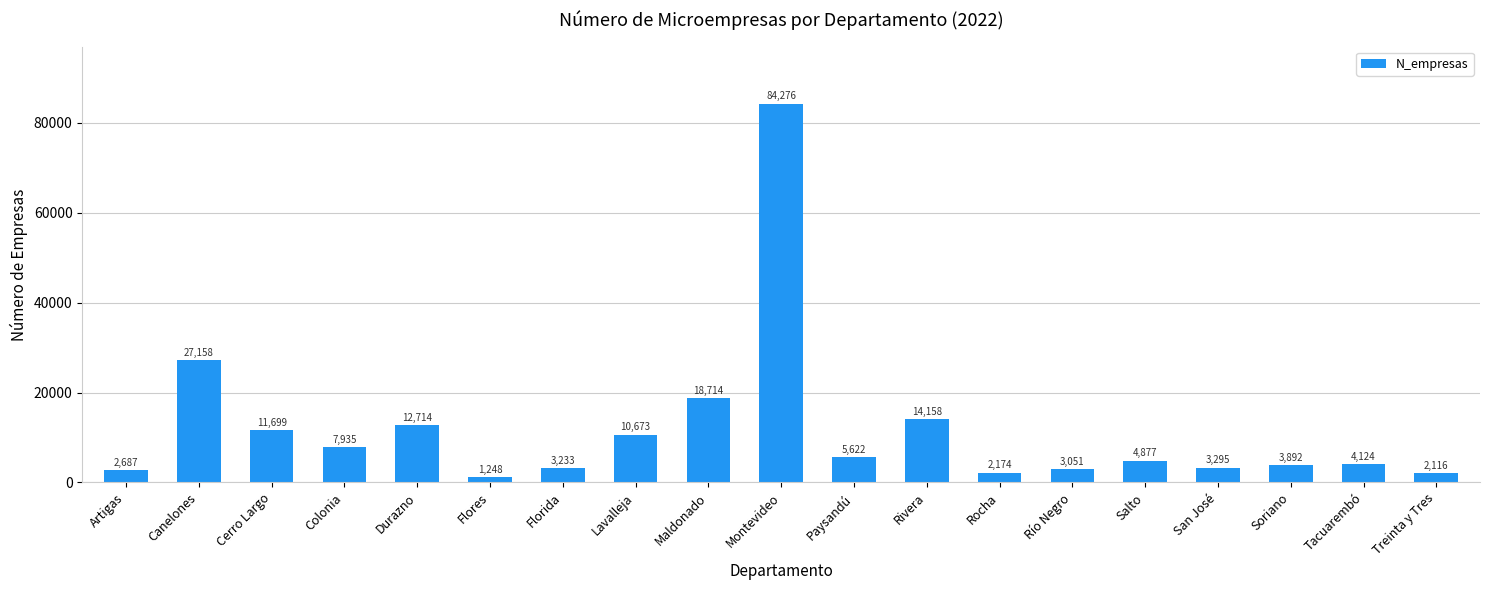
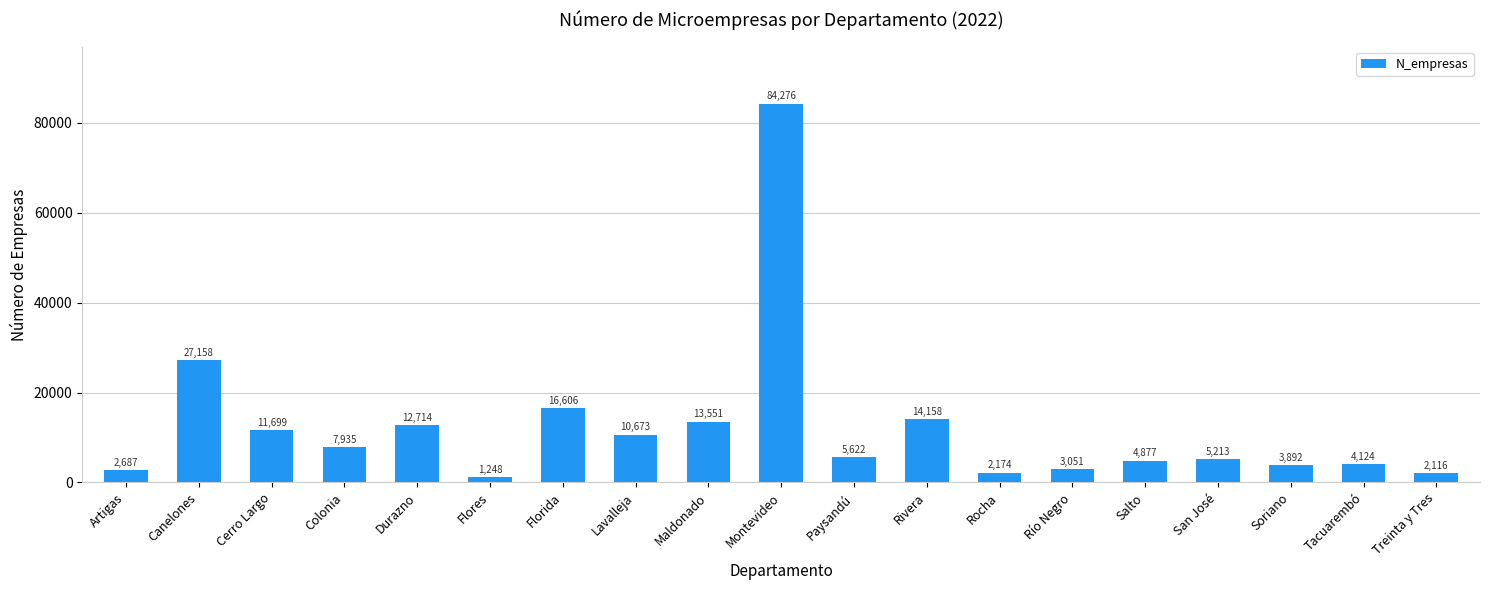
  {
    "Artigas": "2,687",
    "Canelones": "27,158",
    "Cerro Largo": "11,699",
    "Colonia": "7,935",
    "Durazno": "12,714",
    "Flores": "1,248",
-   "Florida": "3,233",
+   "Florida": "16,606",
    "Lavalleja": "10,673",
-   "Maldonado": "18,714",
+   "Maldonado": "13,551",
    "Montevideo": "84,276",
    "Paysandú": "5,622",
    "Rivera": "14,158",
    "Rocha": "2,174",
    "Río Negro": "3,051",
    "Salto": "4,877",
-   "San José": "3,295",
+   "San José": "5,213",
    "Soriano": "3,892",
    "Tacuarembó": "4,124",
    "Treinta y Tres": "2,116"
  }
